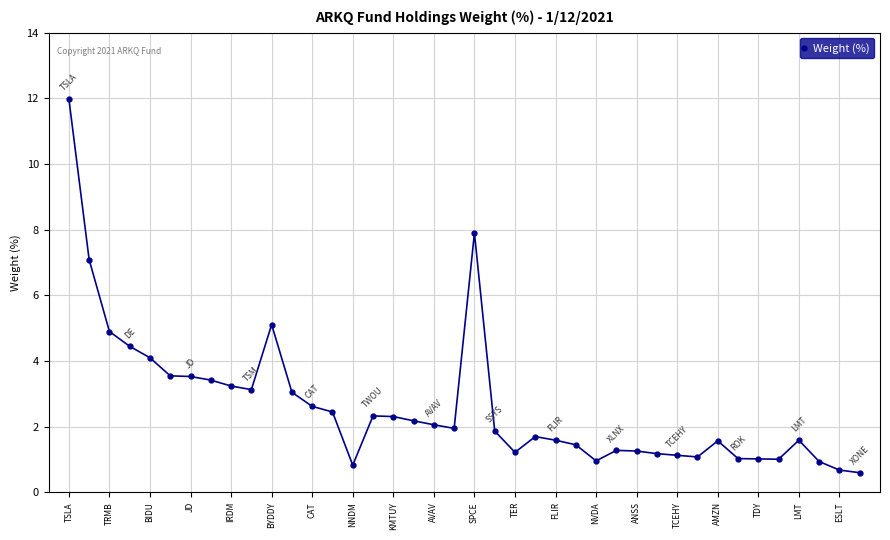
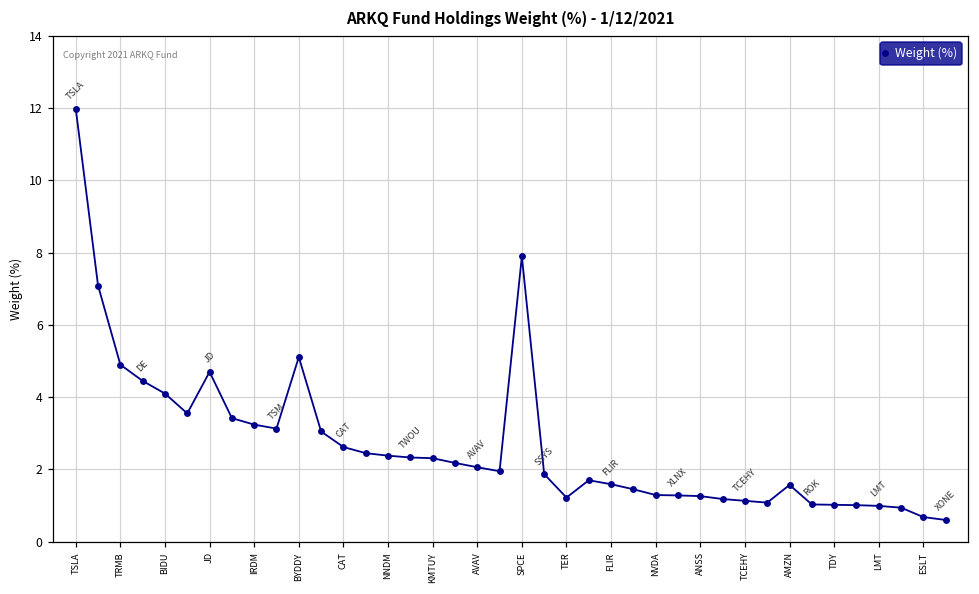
  {
    "TSLA": 12.0,
    "TRMB": 4.9,
    "BIDU": 4.1,
-   "JD": 3.5,
+   "JD": 4.7,
    "IRDM": 3.2,
    "BYDDY": 5.1,
    "CAT": 2.6,
-   "NNDM": 0.8,
+   "NNDM": 2.4,
    "KMTUY": 2.3,
    "AVAV": 2.1,
    "SPCE": 7.9,
    "TER": 1.2,
    "FLIR": 1.6,
-   "NVDA": 1.0,
+   "NVDA": 1.3,
    "ANSS": 1.3,
    "TCEHY": 1.1,
    "AMZN": 1.6,
    "TDY": 1.0,
-   "LMT": 1.6,
+   "LMT": 1.0,
    "ESLT": 0.7
  }
